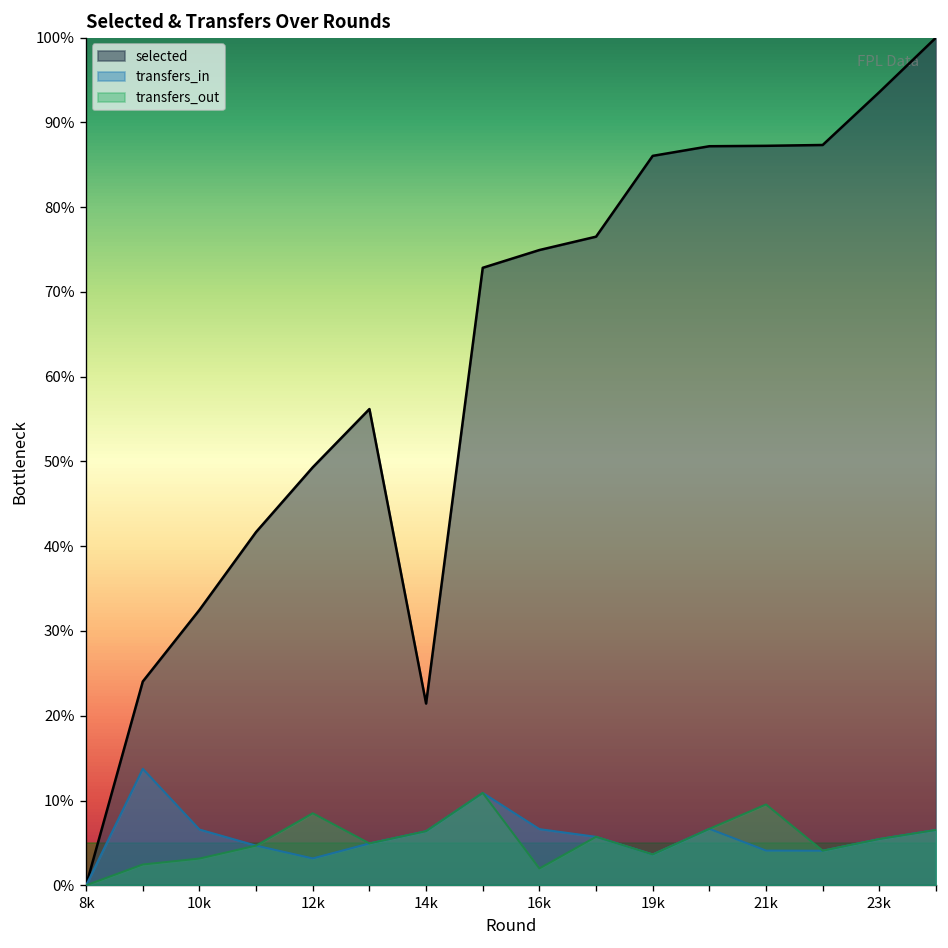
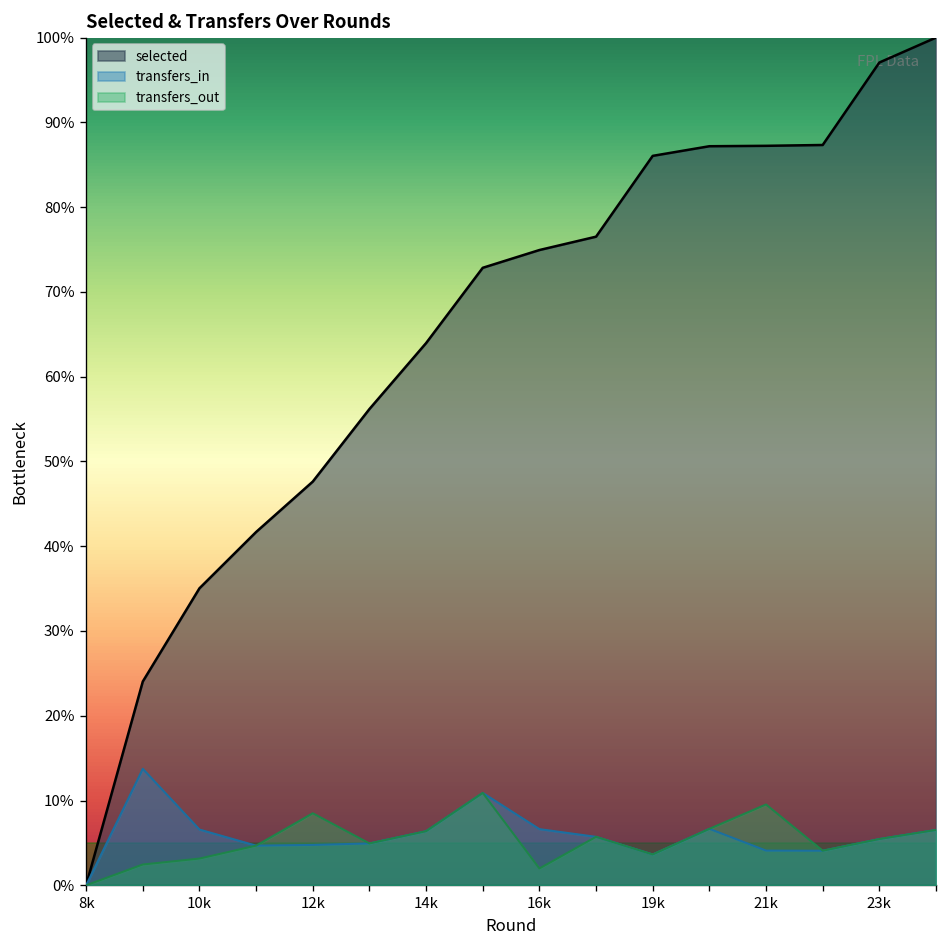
  {
    "selected": {
-     "10k": "32%",
-     "12k": "49%",
-     "14k": "21%",
+     "10k": "35%",
+     "12k": "48%",
+     "14k": "64%",
      "16k": "75%",
      "19k": "86%",
      "21k": "87%",
-     "23k": "94%"
+     "23k": "97%"
    },
    "transfers_in": {
      "10k": "7%",
-     "12k": "3%",
+     "12k": "5%",
      "16k": "7%",
      "21k": "4%"
    },
    "transfers_out": {
      "10k": "3%",
      "12k": "8%",
      "16k": "2%",
      "21k": "10%"
    }
  }
